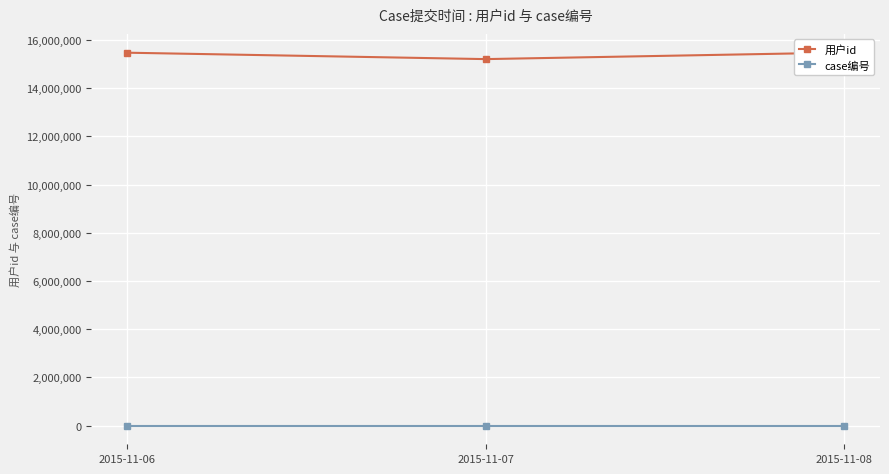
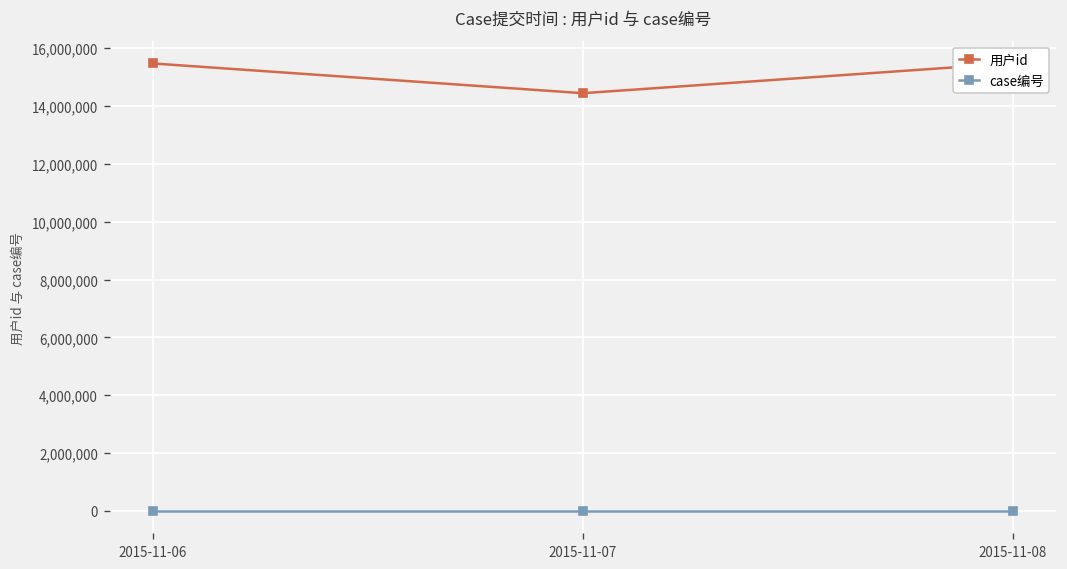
  {
    "用户id": {
      "2015-11-06": "15,500,000",
-     "2015-11-07": "15,200,000"
+     "2015-11-07": "14,400,000"
    },
    "case编号": {
      "2015-11-06": "0",
      "2015-11-07": "0",
      "2015-11-08": "0"
    }
  }
